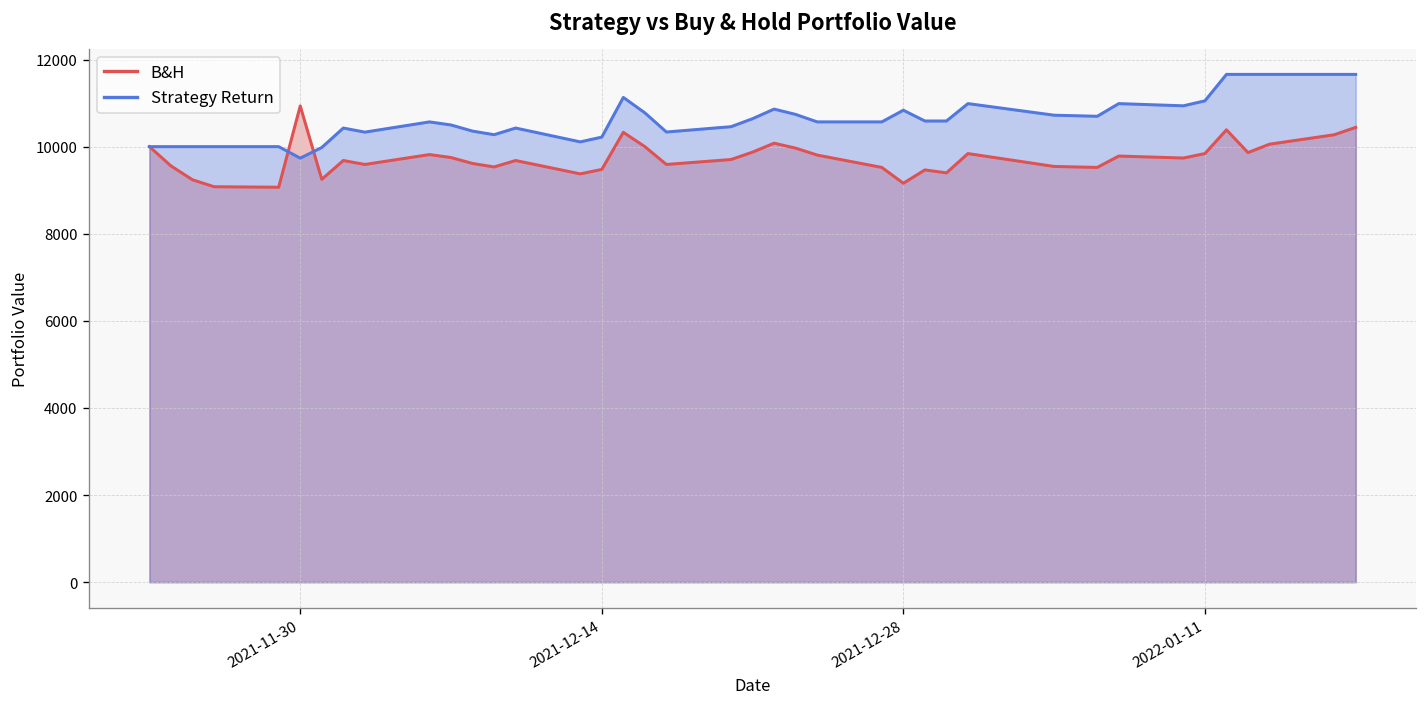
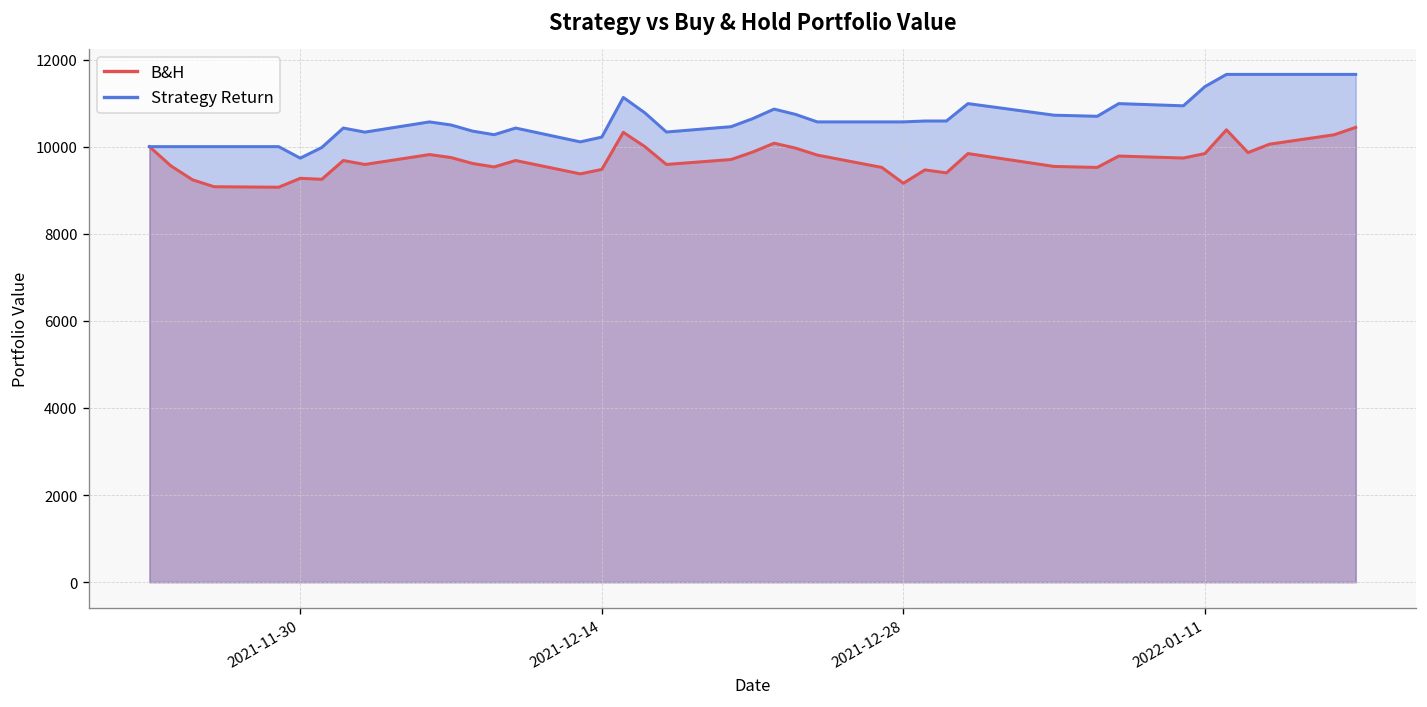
  {
    "B&H": {
-     "2021-11-30": 10900,
+     "2021-11-30": 9300,
      "2021-12-14": 9500,
      "2021-12-28": 9200,
      "2022-01-11": 9800
    },
    "Strategy Return": {
      "2021-11-30": 9700,
      "2021-12-14": 10200,
-     "2021-12-28": 10800,
-     "2022-01-11": 11100
+     "2021-12-28": 10600,
+     "2022-01-11": 11400
    }
  }
